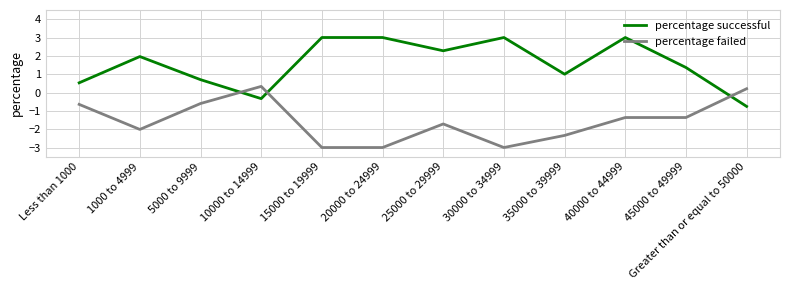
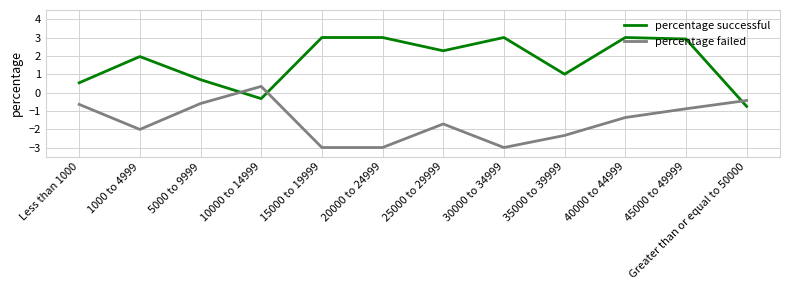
  {
    "percentage successful": {
      "Less than 1000": 0.5,
      "1000 to 4999": 2.0,
      "5000 to 9999": 0.7,
      "10000 to 14999": -0.3,
      "15000 to 19999": 3.0,
      "20000 to 24999": 3.0,
      "25000 to 29999": 2.3,
      "30000 to 34999": 3.0,
      "35000 to 39999": 1.0,
      "40000 to 44999": 3.0,
-     "45000 to 49999": 1.4,
+     "45000 to 49999": 2.9,
      "Greater than or equal to 50000": -0.8
    },
    "percentage failed": {
      "Less than 1000": -0.6,
      "1000 to 4999": -2.0,
      "5000 to 9999": -0.6,
      "10000 to 14999": 0.3,
      "15000 to 19999": -3.0,
      "20000 to 24999": -3.0,
      "25000 to 29999": -1.7,
      "30000 to 34999": -3.0,
      "35000 to 39999": -2.3,
      "40000 to 44999": -1.4,
-     "45000 to 49999": -1.4,
-     "Greater than or equal to 50000": 0.2
+     "45000 to 49999": -0.9,
+     "Greater than or equal to 50000": -0.4
    }
  }
